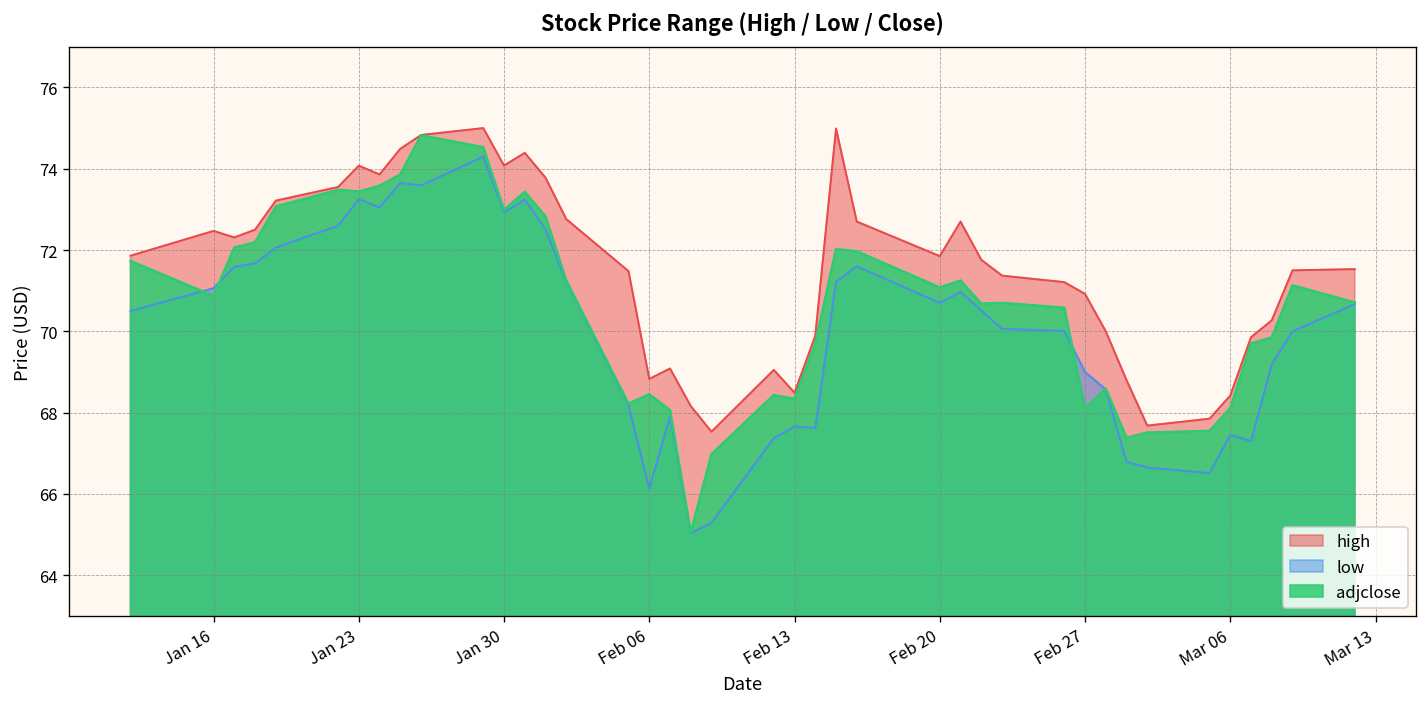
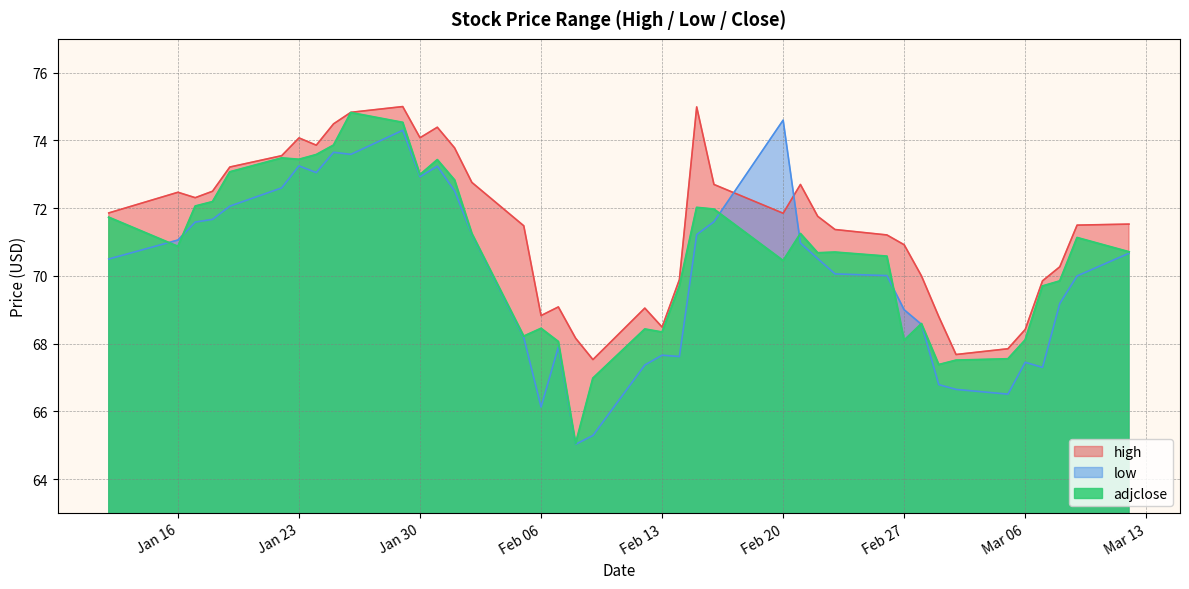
  {
    "high": {
      "Jan 16": 72.5,
      "Jan 23": 74.1,
      "Jan 30": 74.1,
      "Feb 06": 68.8,
      "Feb 13": 68.5,
      "Feb 20": 71.9,
      "Feb 27": 70.9,
      "Mar 06": 68.4
    },
    "low": {
      "Jan 16": 71.1,
      "Jan 23": 73.3,
      "Feb 06": 66.1,
      "Feb 13": 67.7,
-     "Feb 20": 70.7,
+     "Feb 20": 74.6,
      "Feb 27": 69.0,
      "Mar 06": 67.5
    },
    "adjclose": {
      "Jan 16": 70.9,
      "Jan 23": 73.4,
      "Feb 06": 68.5,
      "Feb 13": 68.3,
-     "Feb 20": 71.1,
+     "Feb 20": 70.5,
      "Feb 27": 68.1,
      "Mar 06": 68.1
    }
  }
